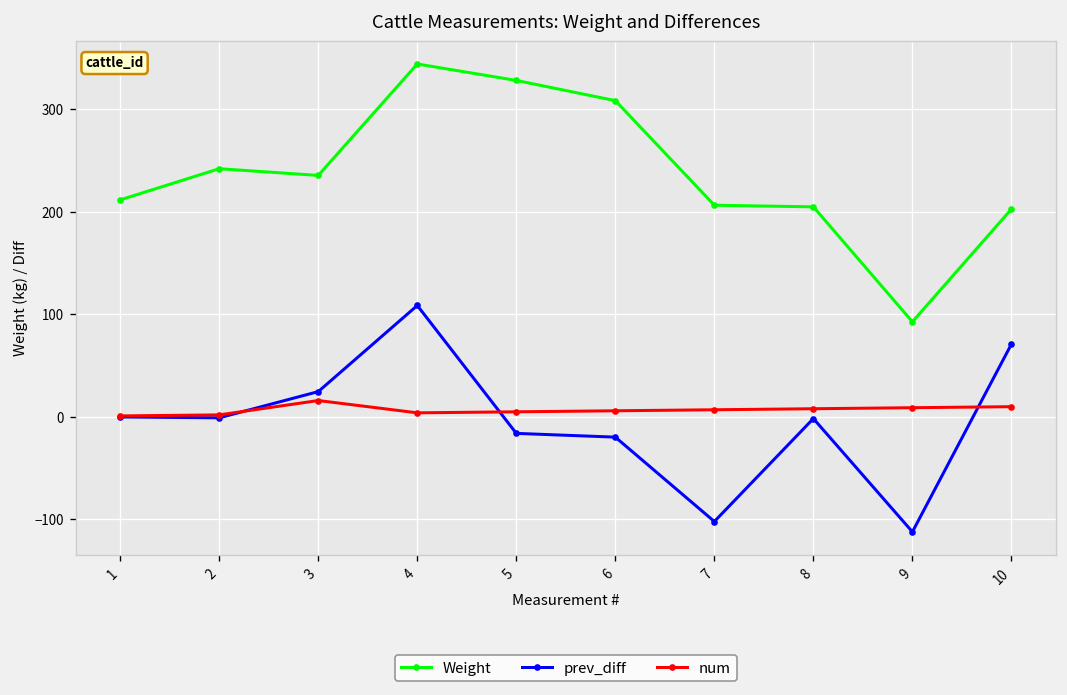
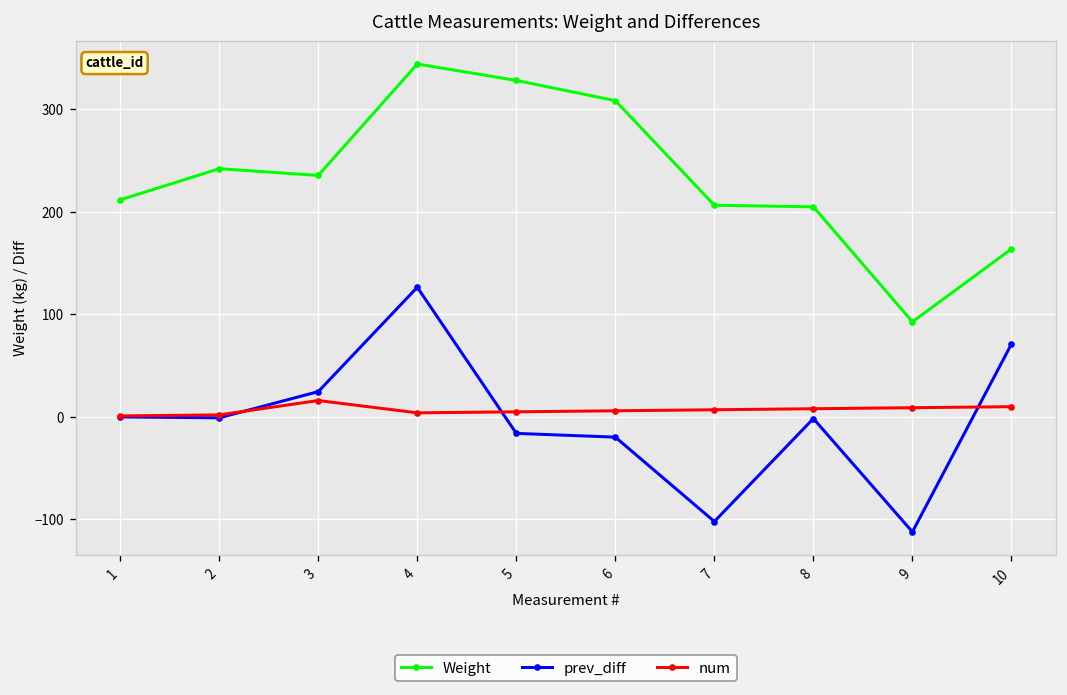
  {
    "Weight": {
      "1": 210,
      "2": 240,
      "3": 240,
      "4": 340,
      "5": 330,
      "6": 310,
      "7": 210,
      "8": 200,
      "9": 90,
-     "10": 200
+     "10": 160
    },
    "prev_diff": {
      "3": 20,
-     "4": 110,
+     "4": 130,
      "5": -20,
      "6": -20,
      "7": -100,
      "8": 0,
      "9": -110,
      "10": 70
    },
    "num": {
      "3": 20,
      "4": 0,
      "5": 10,
      "6": 10,
      "7": 10,
      "8": 10,
      "9": 10,
      "10": 10
    }
  }
